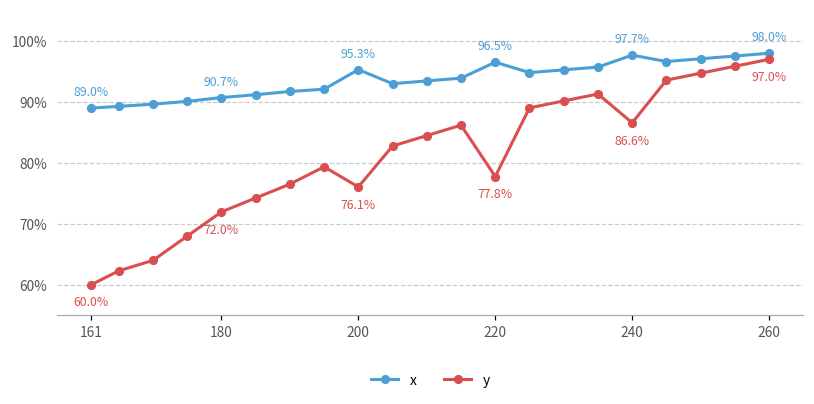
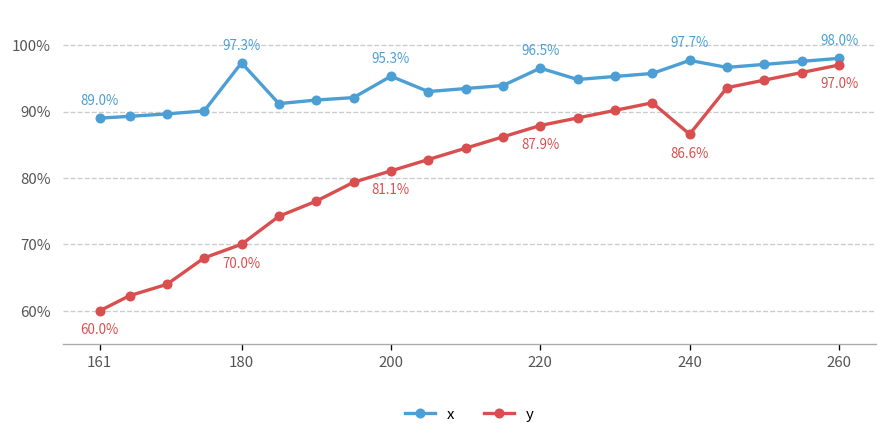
  {
    "x": {
      "161": "89.0%",
-     "180": "90.7%",
+     "180": "97.3%",
      "200": "95.3%",
      "220": "96.5%",
      "240": "97.7%",
      "260": "98.0%"
    },
    "y": {
      "161": "60.0%",
-     "180": "72.0%",
-     "200": "76.1%",
-     "220": "77.8%",
+     "180": "70.0%",
+     "200": "81.1%",
+     "220": "87.9%",
      "240": "86.6%",
      "260": "97.0%"
    }
  }
